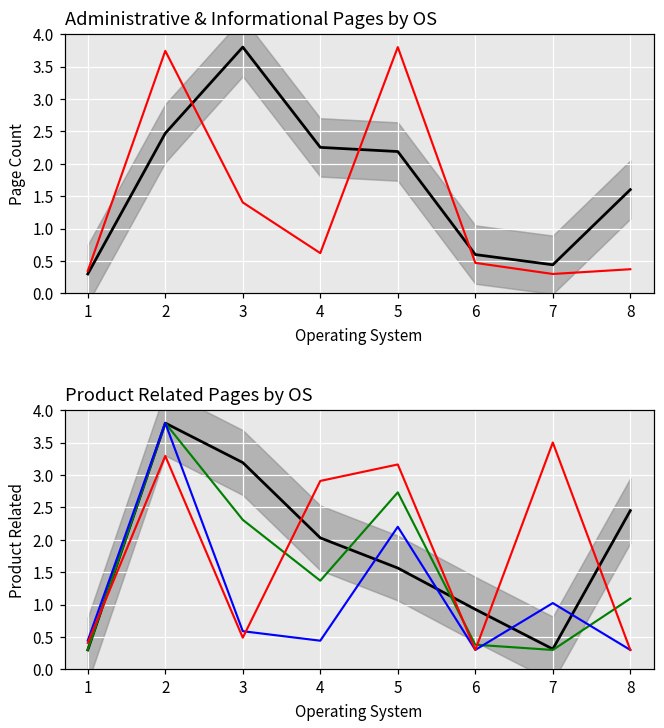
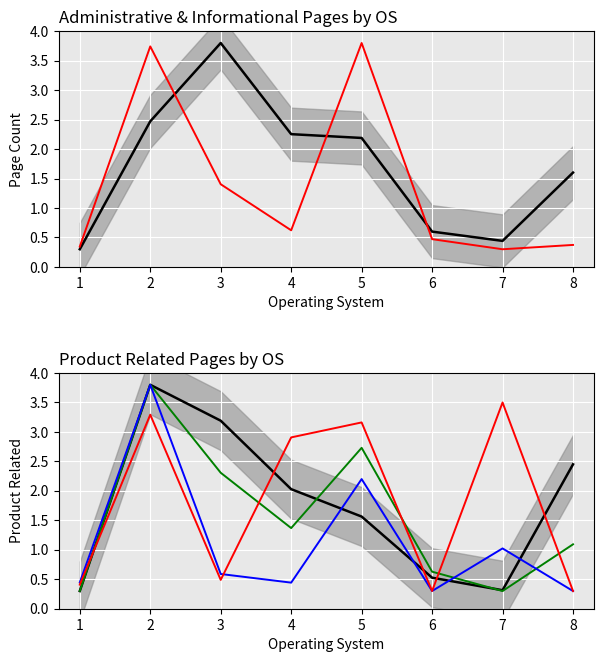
  {
    "Administrative & Informational Pages by OS": {
      "Administrative": {
        "1": 0.3,
        "2": 2.5,
        "3": 3.8,
        "4": 2.3,
        "5": 2.2,
        "6": 0.6,
        "7": 0.4,
        "8": 1.6
      },
      "Admin Duration": {
        "1": 0.3,
        "2": 3.7,
        "3": 1.4,
        "4": 0.6,
        "5": 3.8,
        "6": 0.5,
        "7": 0.3,
        "8": 0.4
      }
    },
    "Product Related Pages by OS": {
      "ProductRelated": {
        "3": 3.2,
        "4": 2.0,
        "5": 1.6,
-       "6": 0.9,
+       "6": 0.5,
        "8": 2.4
      },
      "Prod Duration": {
        "3": 2.3,
        "4": 1.4,
        "5": 2.7,
-       "6": 0.4,
+       "6": 0.6,
        "8": 1.1
      },
      "Informational": {
        "3": 0.6,
        "4": 0.4,
        "5": 2.2,
        "7": 1.0
      },
      "Info Duration": {
        "2": 3.3,
        "3": 0.5,
        "4": 2.9,
        "5": 3.2,
        "7": 3.5
      }
    }
  }
